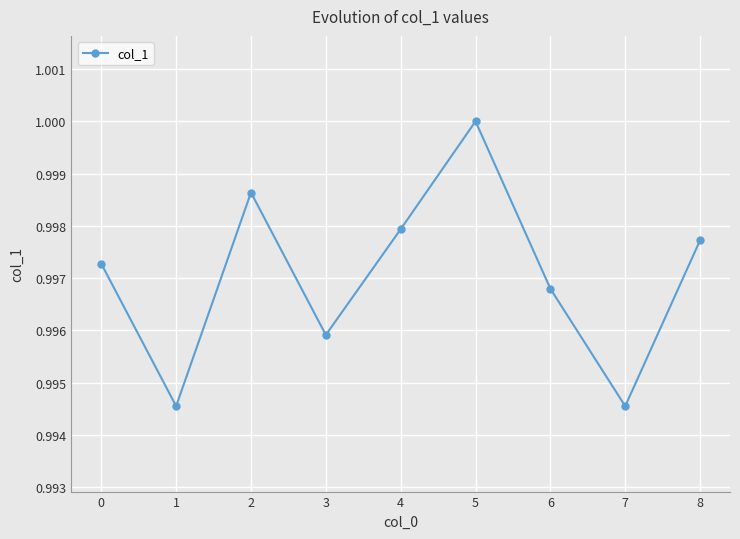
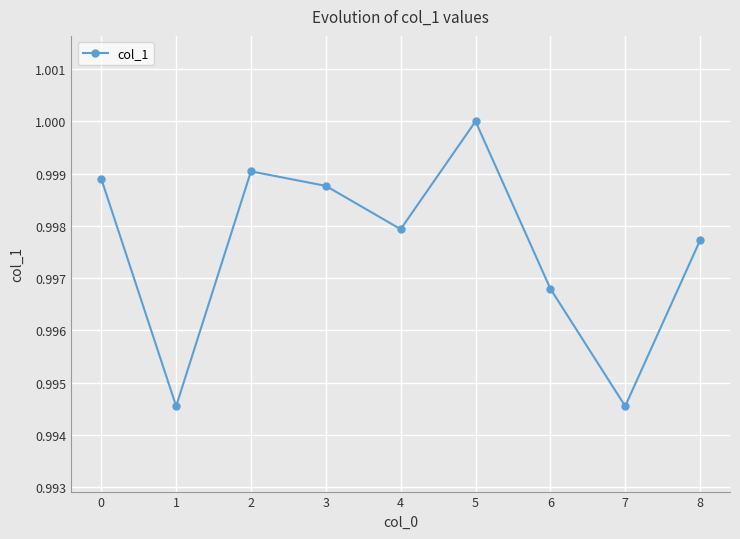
  {
-   "0": 0.9973,
+   "0": 0.9989,
    "1": 0.9946,
-   "2": 0.9986,
-   "3": 0.9959,
+   "2": 0.9990,
+   "3": 0.9988,
    "4": 0.9979,
    "5": 1.0000,
    "6": 0.9968,
    "7": 0.9946,
    "8": 0.9977
  }
